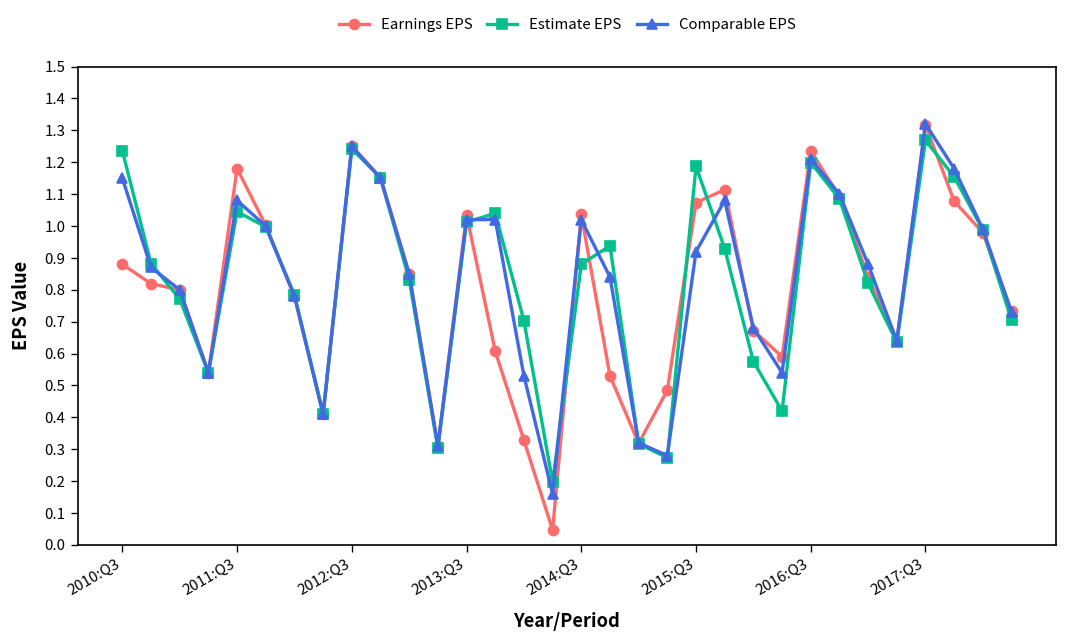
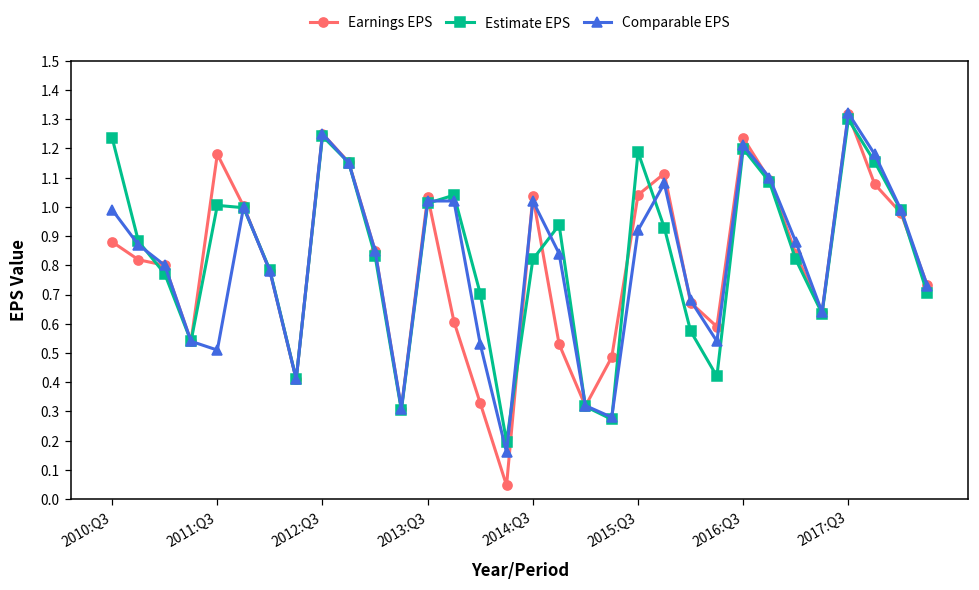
  {
    "Earnings EPS": {
      "2010:Q3": 0.88,
      "2011:Q3": 1.18,
      "2013:Q3": 1.04,
      "2014:Q3": 1.04,
-     "2015:Q3": 1.07,
+     "2015:Q3": 1.04,
      "2016:Q3": 1.24
    },
    "Estimate EPS": {
      "2010:Q3": 1.24,
-     "2011:Q3": 1.05,
-     "2014:Q3": 0.88,
+     "2011:Q3": 1.01,
+     "2014:Q3": 0.82,
      "2015:Q3": 1.19,
      "2016:Q3": 1.20,
-     "2017:Q3": 1.27
+     "2017:Q3": 1.30
    },
    "Comparable EPS": {
-     "2010:Q3": 1.15,
-     "2011:Q3": 1.08,
+     "2010:Q3": 0.99,
+     "2011:Q3": 0.51,
      "2014:Q3": 1.02,
      "2015:Q3": 0.92,
      "2016:Q3": 1.21
    }
  }
